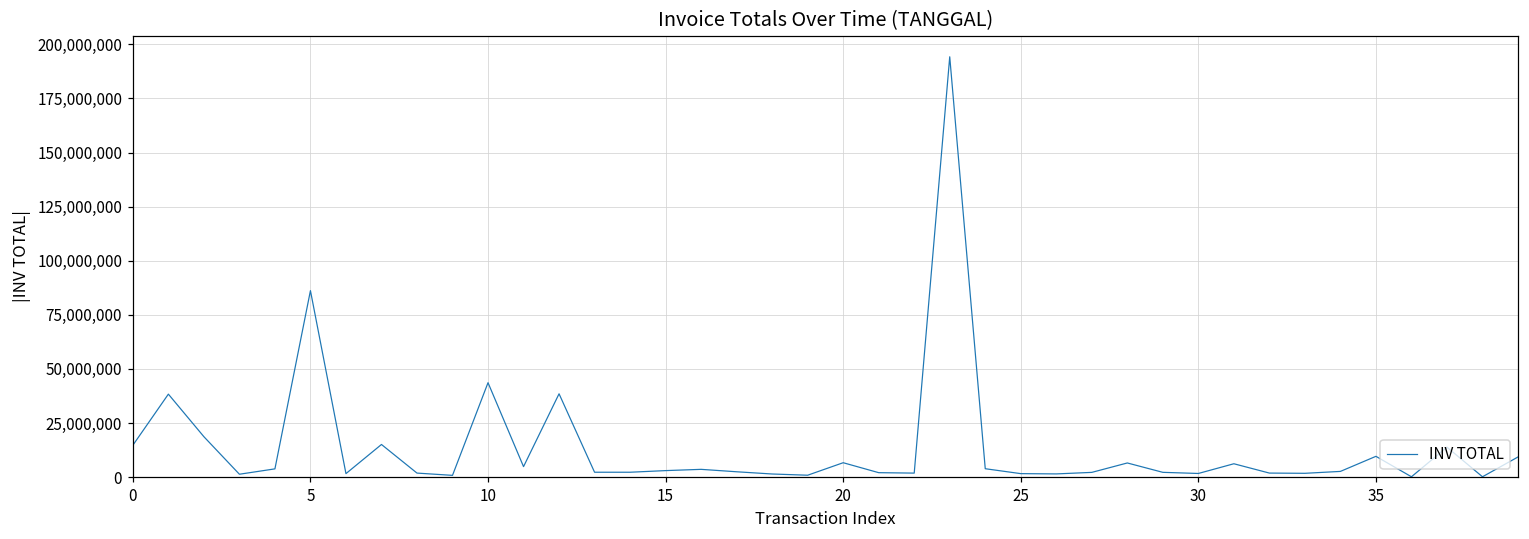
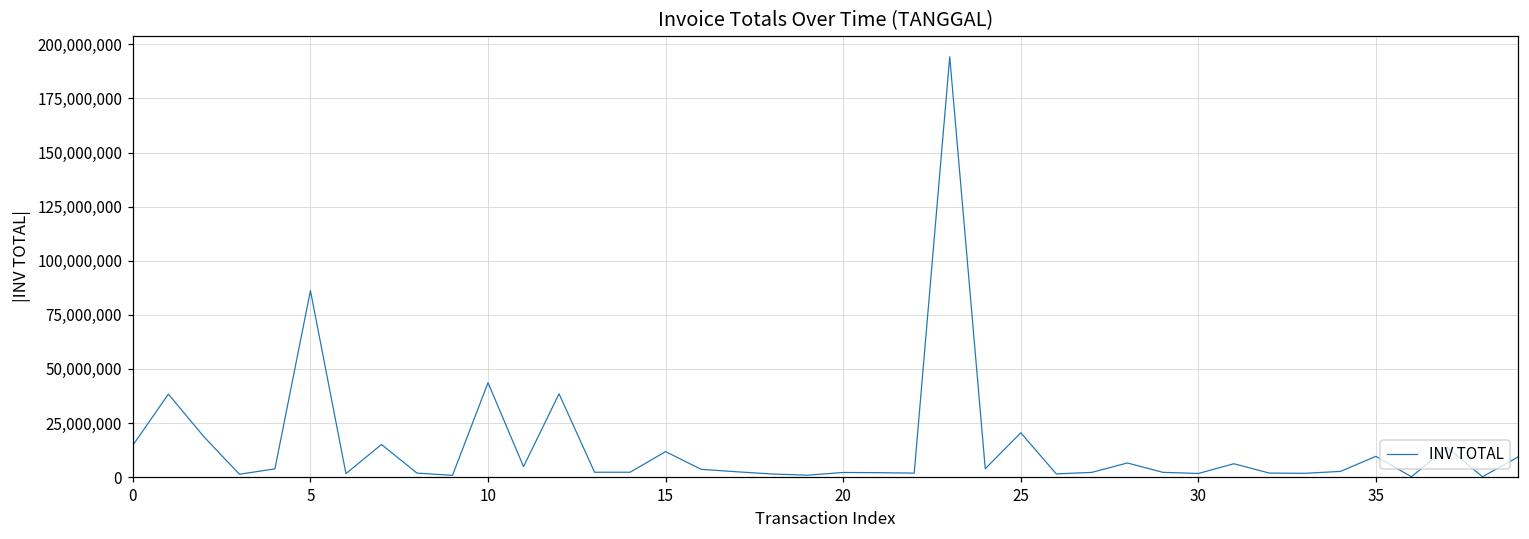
  {
    "0": "15,000,000",
    "5": "86,000,000",
    "10": "44,000,000",
-   "15": "3,000,000",
-   "20": "7,000,000",
-   "25": "2,000,000",
+   "15": "12,000,000",
+   "20": "2,000,000",
+   "25": "20,000,000",
    "30": "2,000,000",
    "35": "10,000,000"
  }
